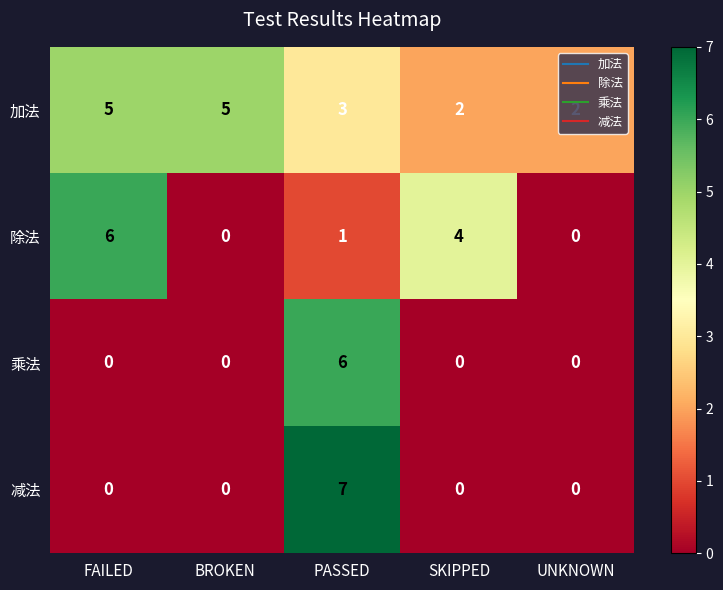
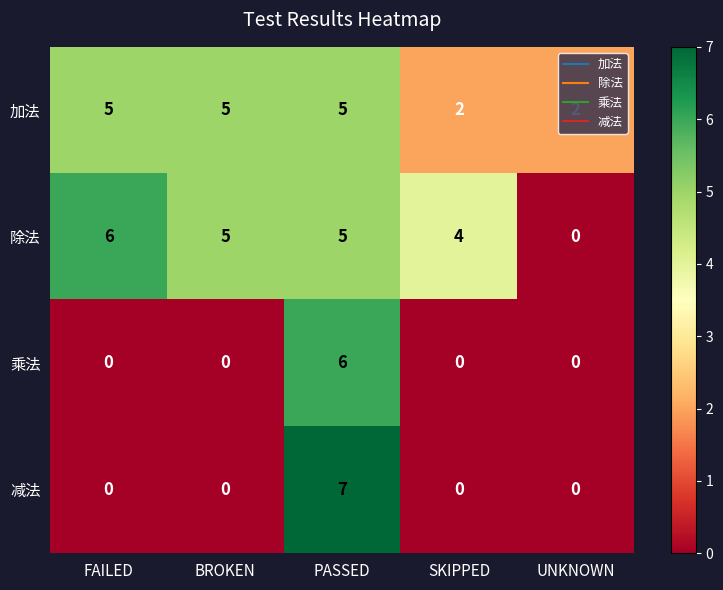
  {
    "加法": {
      "FAILED": 5,
      "BROKEN": 5,
-     "PASSED": 3,
+     "PASSED": 5,
      "SKIPPED": 2
    },
    "除法": {
      "FAILED": 6,
-     "BROKEN": 0,
-     "PASSED": 1,
+     "BROKEN": 5,
+     "PASSED": 5,
      "SKIPPED": 4,
      "UNKNOWN": 0
    },
    "乘法": {
      "FAILED": 0,
      "BROKEN": 0,
      "PASSED": 6,
      "SKIPPED": 0,
      "UNKNOWN": 0
    },
    "减法": {
      "FAILED": 0,
      "BROKEN": 0,
      "PASSED": 7,
      "SKIPPED": 0,
      "UNKNOWN": 0
    }
  }
